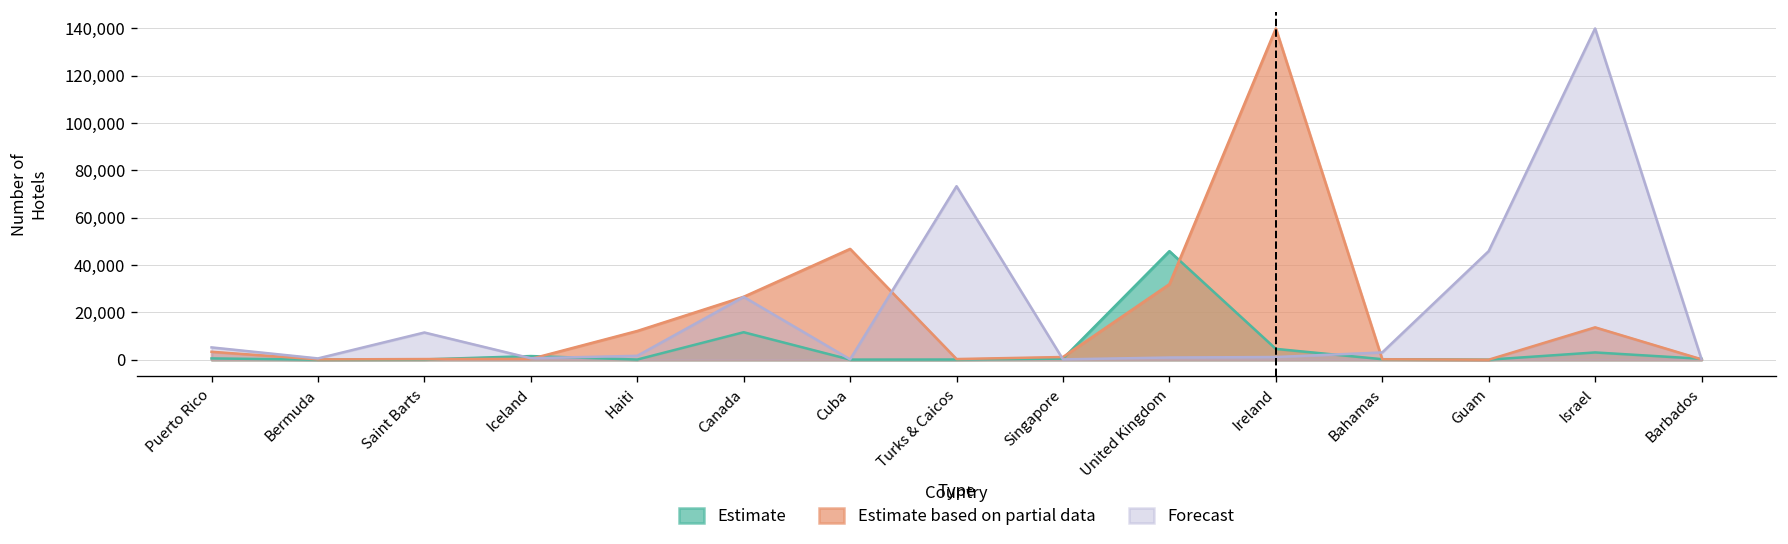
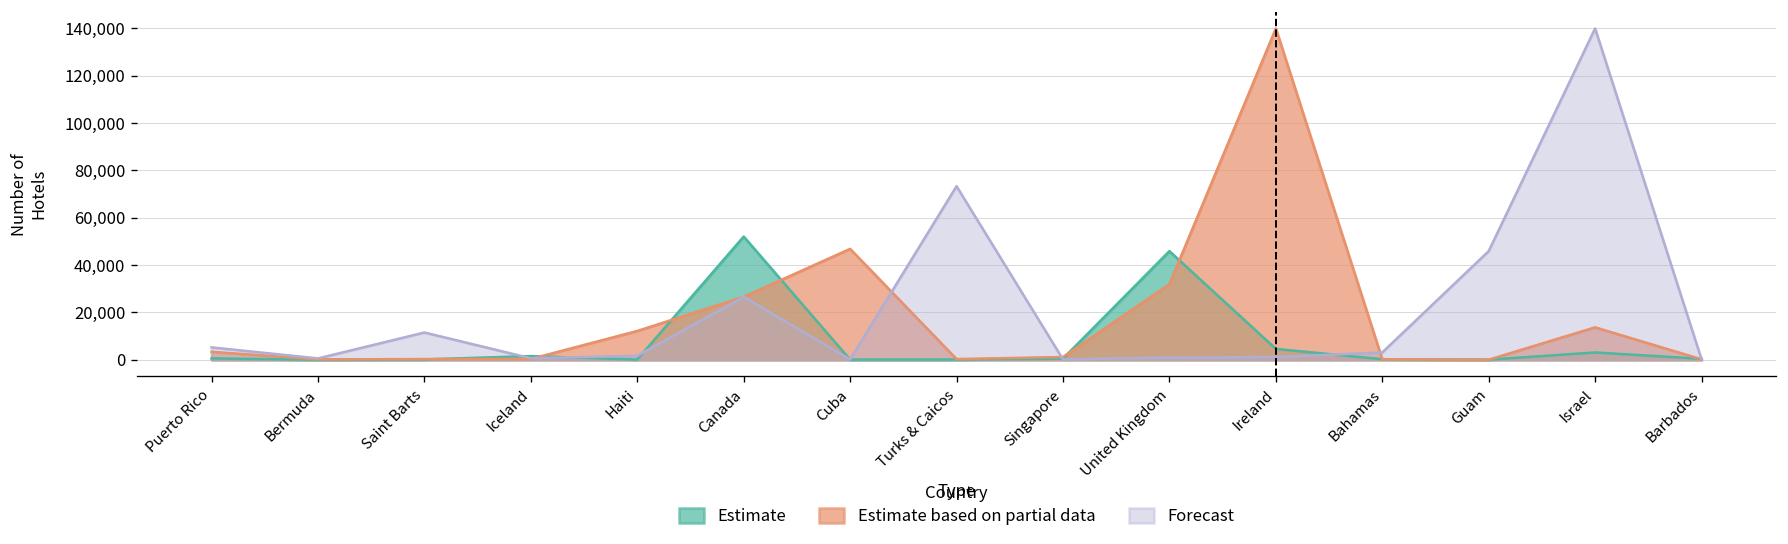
  {
    "Estimate": {
      "Puerto Rico": "1,000",
      "Haiti": "0",
-     "Canada": "12,000",
+     "Canada": "52,000",
      "United Kingdom": "46,000",
      "Ireland": "5,000",
      "Israel": "3,000"
    },
    "Estimate based on partial data": {
      "Puerto Rico": "3,000",
      "Haiti": "12,000",
      "Cuba": "47,000",
      "United Kingdom": "32,000",
      "Ireland": "140,000",
      "Israel": "14,000"
    },
    "Forecast": {
      "Puerto Rico": "5,000",
      "Saint Barts": "12,000",
      "Haiti": "2,000",
      "Turks & Caicos": "73,000",
      "United Kingdom": "1,000",
      "Ireland": "1,000",
      "Bahamas": "3,000",
      "Guam": "46,000",
      "Israel": "140,000"
    }
  }
